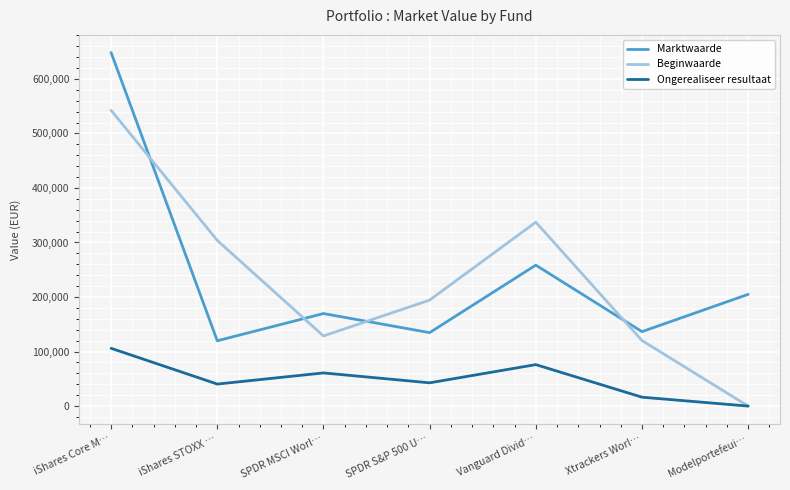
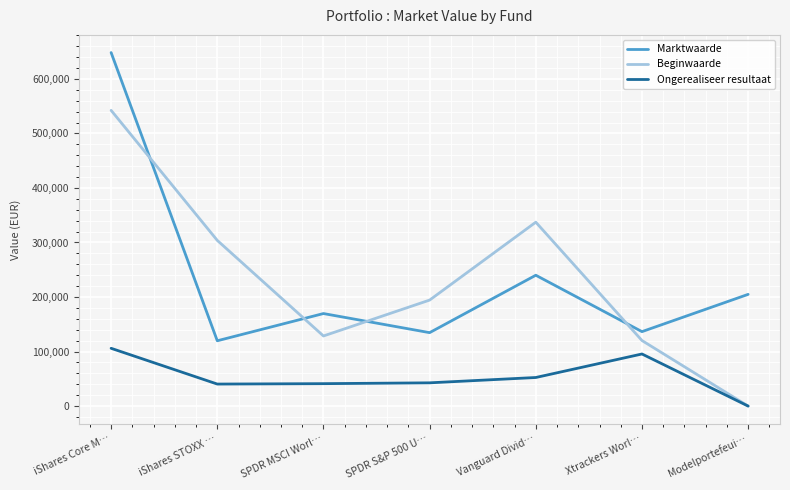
  {
    "Marktwaarde": {
      "iShares Core M…": "650,000",
      "iShares STOXX …": "120,000",
      "SPDR MSCI Worl…": "170,000",
      "SPDR S&P 500 U…": "130,000",
-     "Vanguard Divid…": "260,000",
+     "Vanguard Divid…": "240,000",
      "Xtrackers Worl…": "140,000",
      "Modelportefeui…": "200,000"
    },
    "Beginwaarde": {
      "iShares Core M…": "540,000",
      "iShares STOXX …": "300,000",
      "SPDR MSCI Worl…": "130,000",
      "SPDR S&P 500 U…": "190,000",
      "Vanguard Divid…": "340,000",
      "Xtrackers Worl…": "120,000"
    },
    "Ongerealiseer resultaat": {
      "iShares Core M…": "110,000",
      "iShares STOXX …": "40,000",
-     "SPDR MSCI Worl…": "60,000",
+     "SPDR MSCI Worl…": "40,000",
      "SPDR S&P 500 U…": "40,000",
-     "Vanguard Divid…": "80,000",
-     "Xtrackers Worl…": "20,000"
+     "Vanguard Divid…": "50,000",
+     "Xtrackers Worl…": "100,000"
    }
  }
